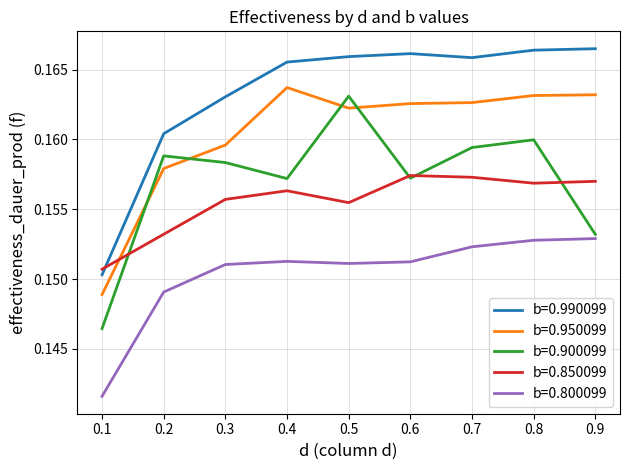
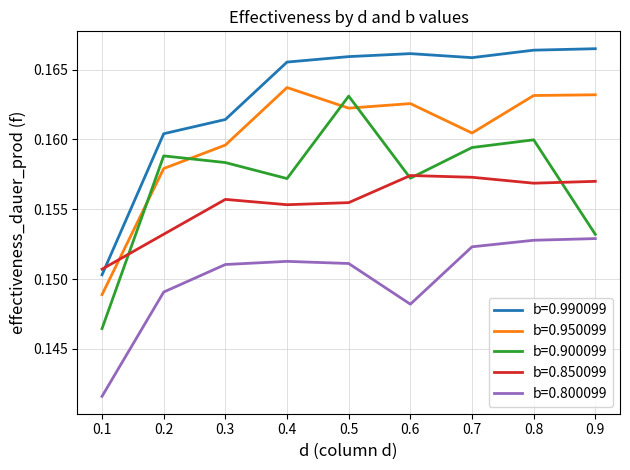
  {
    "b=0.990099": {
      "0.1": 0.1503,
      "0.2": 0.1604,
-     "0.3": 0.1631,
+     "0.3": 0.1614,
      "0.4": 0.1655,
      "0.5": 0.1659,
      "0.6": 0.1661,
      "0.7": 0.1659,
      "0.8": 0.1664,
      "0.9": 0.1665
    },
    "b=0.950099": {
      "0.1": 0.1489,
      "0.2": 0.1579,
      "0.3": 0.1596,
      "0.4": 0.1637,
      "0.5": 0.1622,
      "0.6": 0.1626,
-     "0.7": 0.1626,
+     "0.7": 0.1605,
      "0.8": 0.1631,
      "0.9": 0.1632
    },
    "b=0.900099": {
      "0.1": 0.1465,
      "0.2": 0.1588,
      "0.3": 0.1583,
      "0.4": 0.1572,
      "0.5": 0.1631,
      "0.6": 0.1572,
      "0.7": 0.1594,
      "0.8": 0.1600,
      "0.9": 0.1532
    },
    "b=0.850099": {
      "0.1": 0.1507,
      "0.2": 0.1532,
      "0.3": 0.1557,
-     "0.4": 0.1563,
+     "0.4": 0.1553,
      "0.5": 0.1555,
      "0.6": 0.1574,
      "0.7": 0.1573,
      "0.8": 0.1569,
      "0.9": 0.1570
    },
    "b=0.800099": {
      "0.1": 0.1416,
      "0.2": 0.1491,
      "0.3": 0.1510,
      "0.4": 0.1513,
      "0.5": 0.1511,
-     "0.6": 0.1512,
+     "0.6": 0.1482,
      "0.7": 0.1523,
      "0.8": 0.1528,
      "0.9": 0.1529
    }
  }
